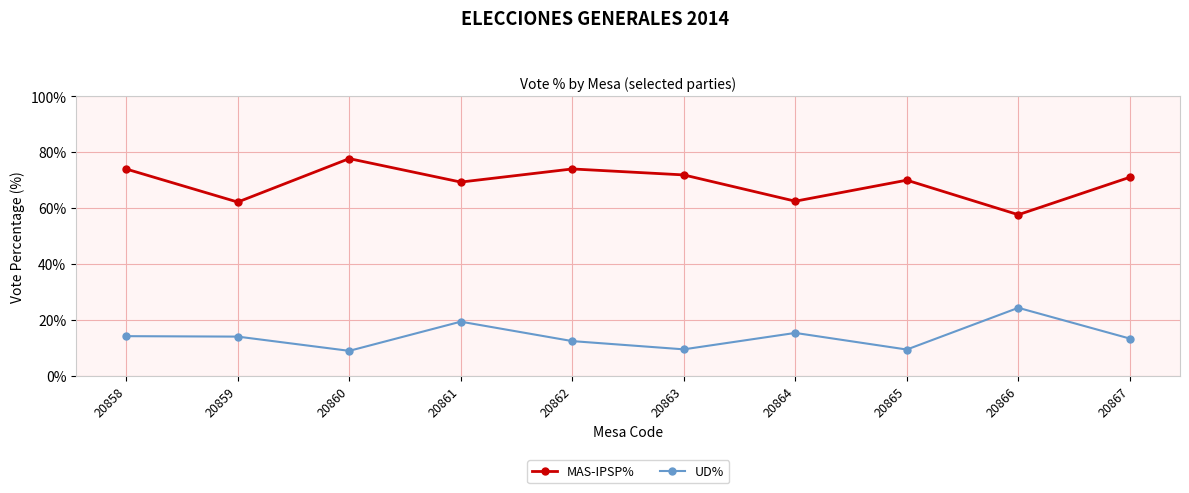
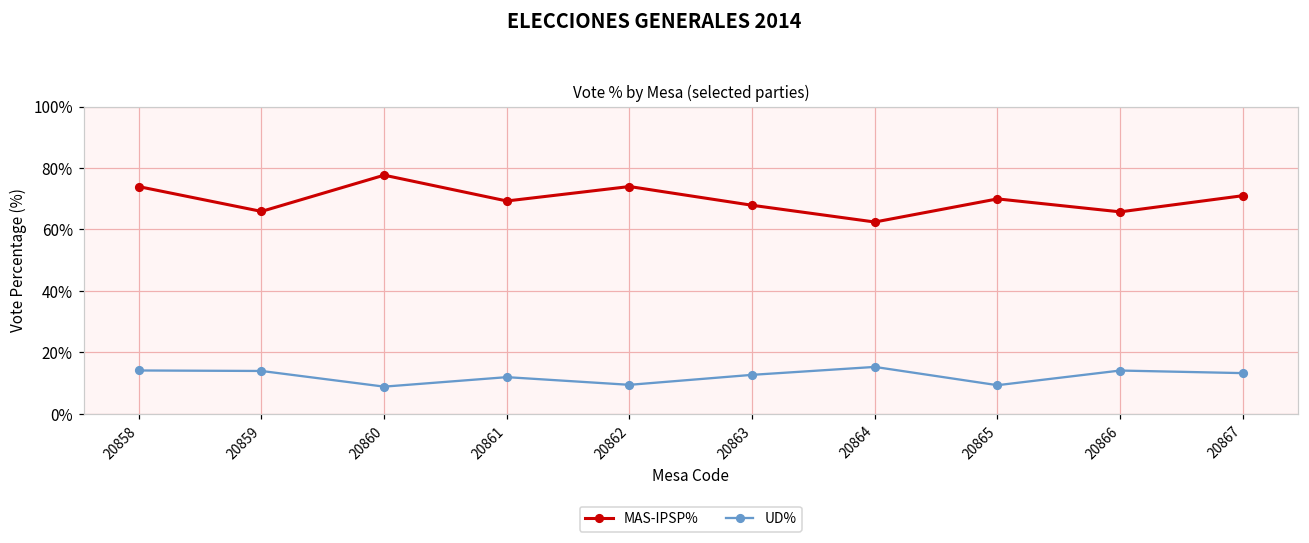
  {
    "MAS-IPSP%": {
      "20858": "74%",
-     "20859": "62%",
+     "20859": "66%",
      "20860": "78%",
      "20861": "69%",
      "20862": "74%",
-     "20863": "72%",
+     "20863": "68%",
      "20864": "62%",
      "20865": "70%",
-     "20866": "58%",
+     "20866": "66%",
      "20867": "71%"
    },
    "UD%": {
      "20858": "14%",
      "20859": "14%",
      "20860": "9%",
-     "20861": "19%",
-     "20862": "12%",
-     "20863": "9%",
+     "20861": "12%",
+     "20862": "9%",
+     "20863": "13%",
      "20864": "15%",
      "20865": "9%",
-     "20866": "24%",
+     "20866": "14%",
      "20867": "13%"
    }
  }
